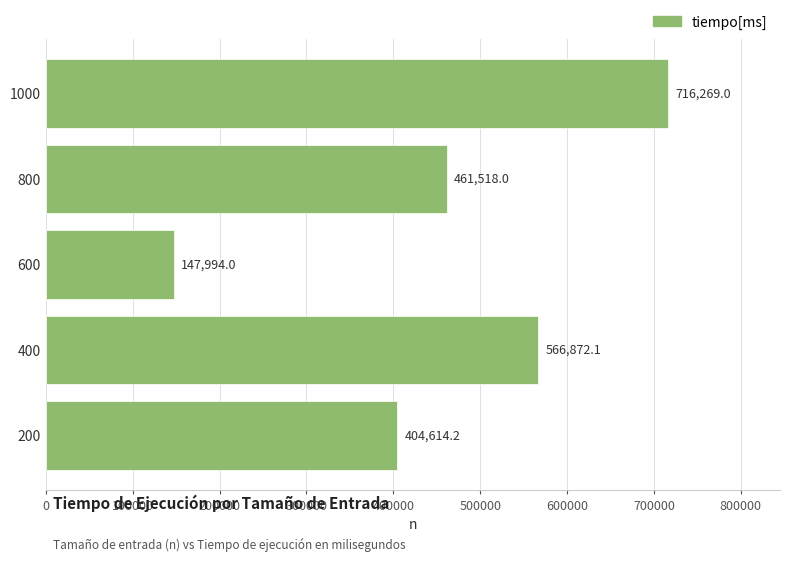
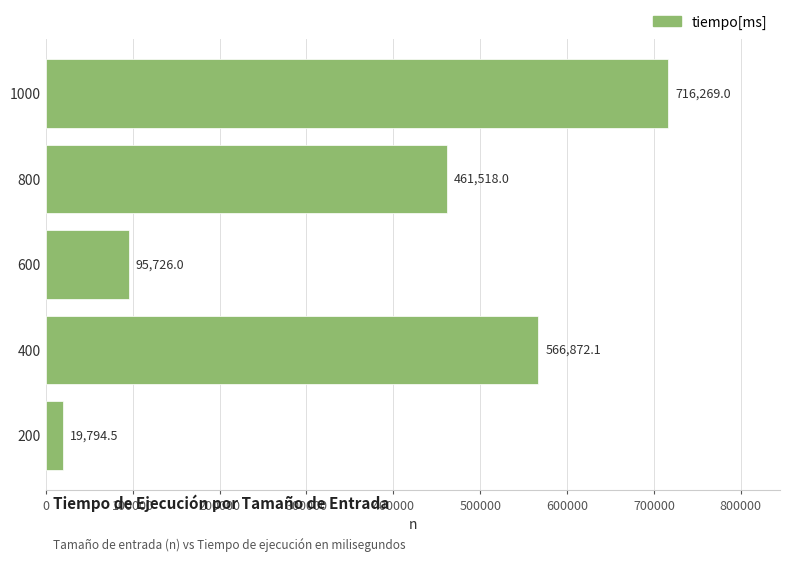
  {
    "1000": "716,269.0",
    "800": "461,518.0",
-   "600": "147,994.0",
+   "600": "95,726.0",
    "400": "566,872.1",
-   "200": "404,614.2"
+   "200": "19,794.5"
  }
